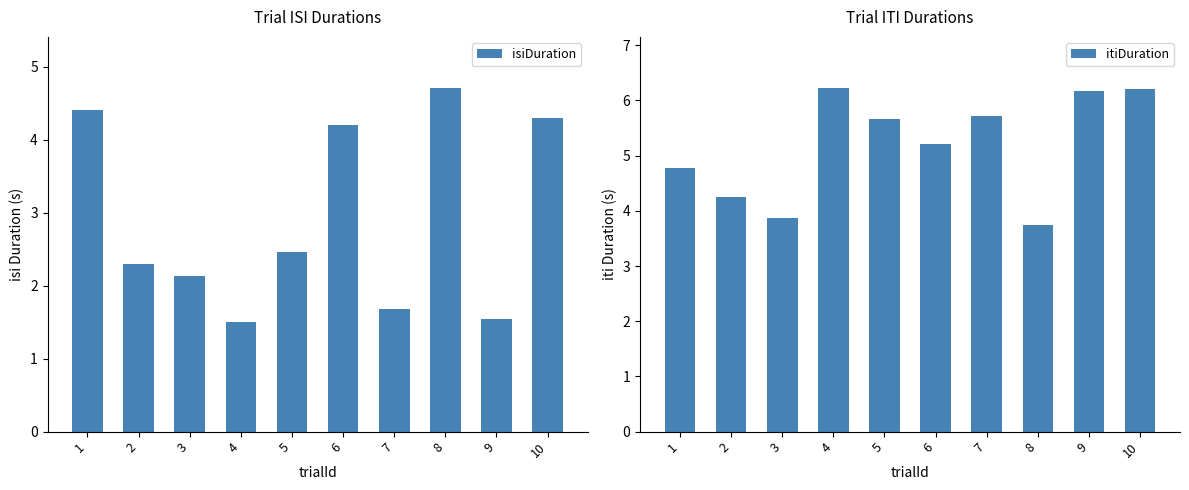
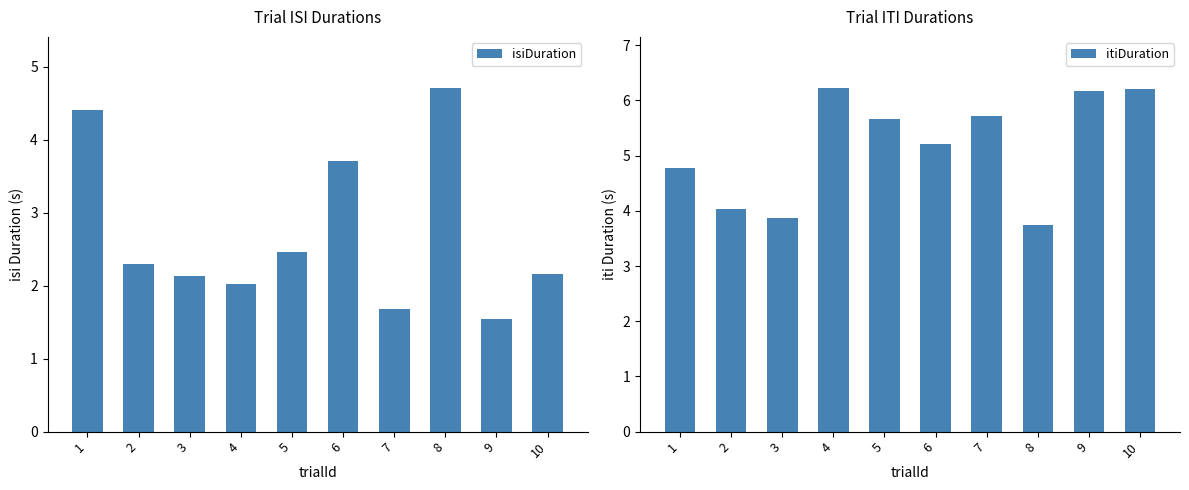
  {
    "Trial ISI Durations": {
      "1": 4.4,
      "2": 2.3,
      "3": 2.1,
-     "4": 1.5,
+     "4": 2.0,
      "5": 2.5,
-     "6": 4.2,
+     "6": 3.7,
      "7": 1.7,
      "8": 4.7,
      "9": 1.5,
-     "10": 4.3
+     "10": 2.2
    },
    "Trial ITI Durations": {
      "1": 4.8,
-     "2": 4.2,
+     "2": 4.0,
      "3": 3.9,
      "4": 6.2,
      "5": 5.7,
      "6": 5.2,
      "7": 5.7,
      "8": 3.7,
      "9": 6.2,
      "10": 6.2
    }
  }
